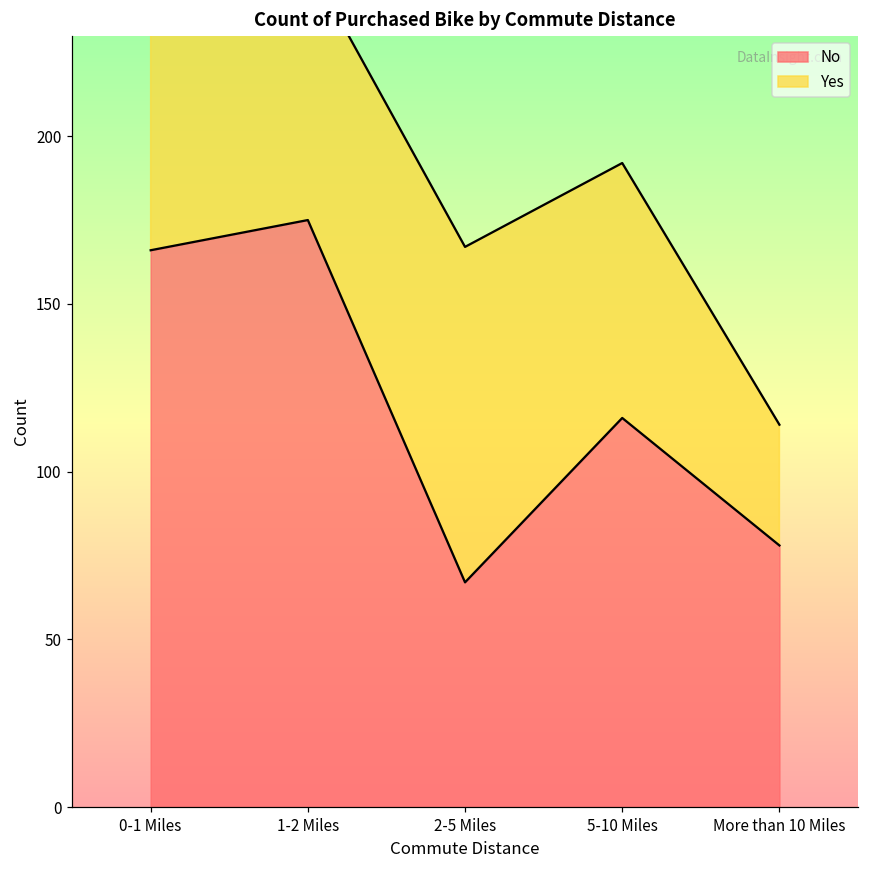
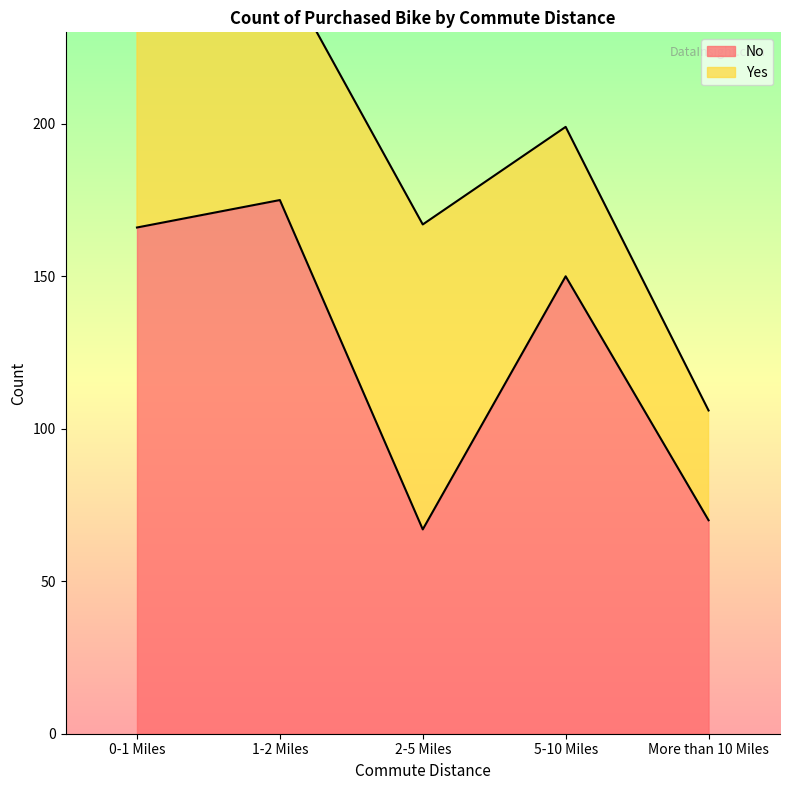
  {
    "No": {
      "0-1 Miles": 166,
      "1-2 Miles": 175,
      "2-5 Miles": 67,
-     "5-10 Miles": 116,
-     "More than 10 Miles": 78
+     "5-10 Miles": 150,
+     "More than 10 Miles": 70
    },
    "Yes": {
      "2-5 Miles": 100,
-     "5-10 Miles": 76,
+     "5-10 Miles": 49,
      "More than 10 Miles": 36
    }
  }
